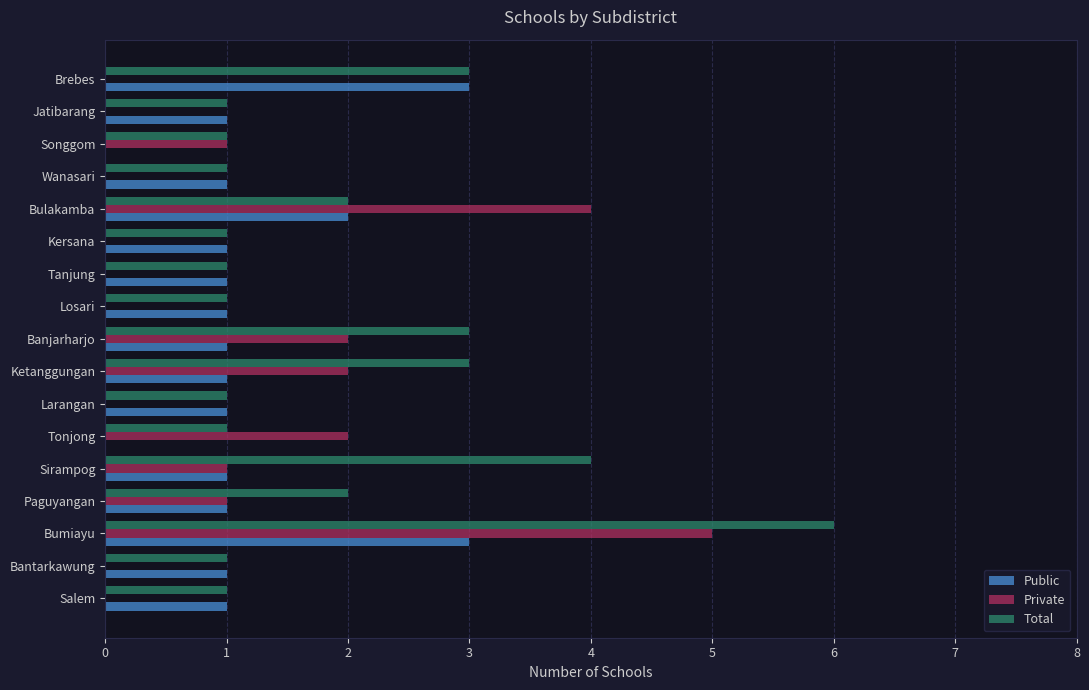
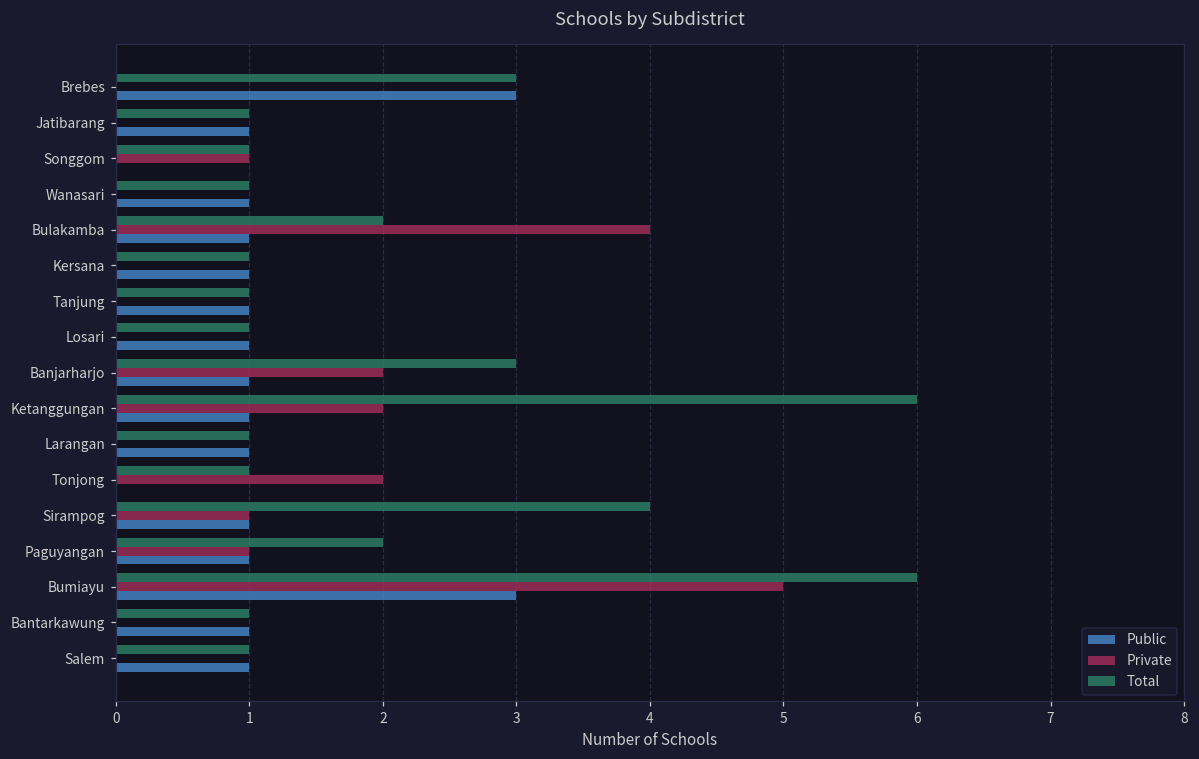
  {
    "Public": {
      "Brebes": 3,
      "Jatibarang": 1,
      "Songgom": 0,
      "Wanasari": 1,
-     "Bulakamba": 2,
+     "Bulakamba": 1,
      "Kersana": 1,
      "Tanjung": 1,
      "Losari": 1,
      "Banjarharjo": 1,
      "Ketanggungan": 1,
      "Larangan": 1,
      "Tonjong": 0,
      "Sirampog": 1,
      "Paguyangan": 1,
      "Bumiayu": 3,
      "Bantarkawung": 1,
      "Salem": 1
    },
    "Private": {
      "Brebes": 0,
      "Jatibarang": 0,
      "Songgom": 1,
      "Wanasari": 0,
      "Bulakamba": 4,
      "Kersana": 0,
      "Tanjung": 0,
      "Losari": 0,
      "Banjarharjo": 2,
      "Ketanggungan": 2,
      "Larangan": 0,
      "Tonjong": 2,
      "Sirampog": 1,
      "Paguyangan": 1,
      "Bumiayu": 5,
      "Bantarkawung": 0,
      "Salem": 0
    },
    "Total": {
      "Brebes": 3,
      "Jatibarang": 1,
      "Songgom": 1,
      "Wanasari": 1,
      "Bulakamba": 2,
      "Kersana": 1,
      "Tanjung": 1,
      "Losari": 1,
      "Banjarharjo": 3,
-     "Ketanggungan": 3,
+     "Ketanggungan": 6,
      "Larangan": 1,
      "Tonjong": 1,
      "Sirampog": 4,
      "Paguyangan": 2,
      "Bumiayu": 6,
      "Bantarkawung": 1,
      "Salem": 1
    }
  }
